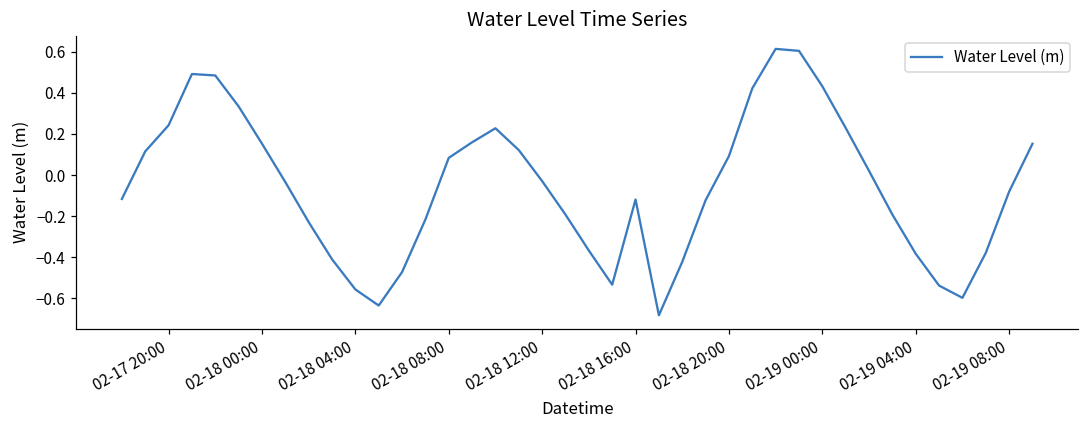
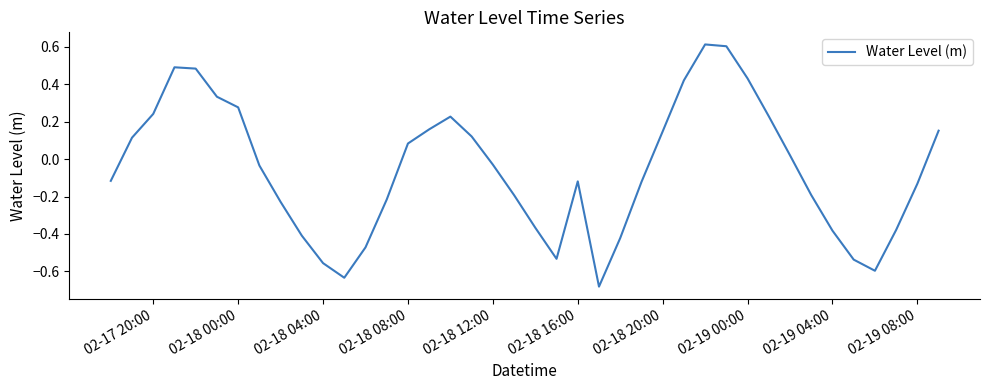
  {
    "02-17 20:00": 0.24,
-   "02-18 00:00": 0.15,
+   "02-18 00:00": 0.28,
    "02-18 04:00": -0.56,
    "02-18 08:00": 0.08,
    "02-18 12:00": -0.03,
    "02-18 16:00": -0.12,
-   "02-18 20:00": 0.09,
+   "02-18 20:00": 0.15,
    "02-19 00:00": 0.43,
    "02-19 04:00": -0.38,
-   "02-19 08:00": -0.08
+   "02-19 08:00": -0.13
  }
